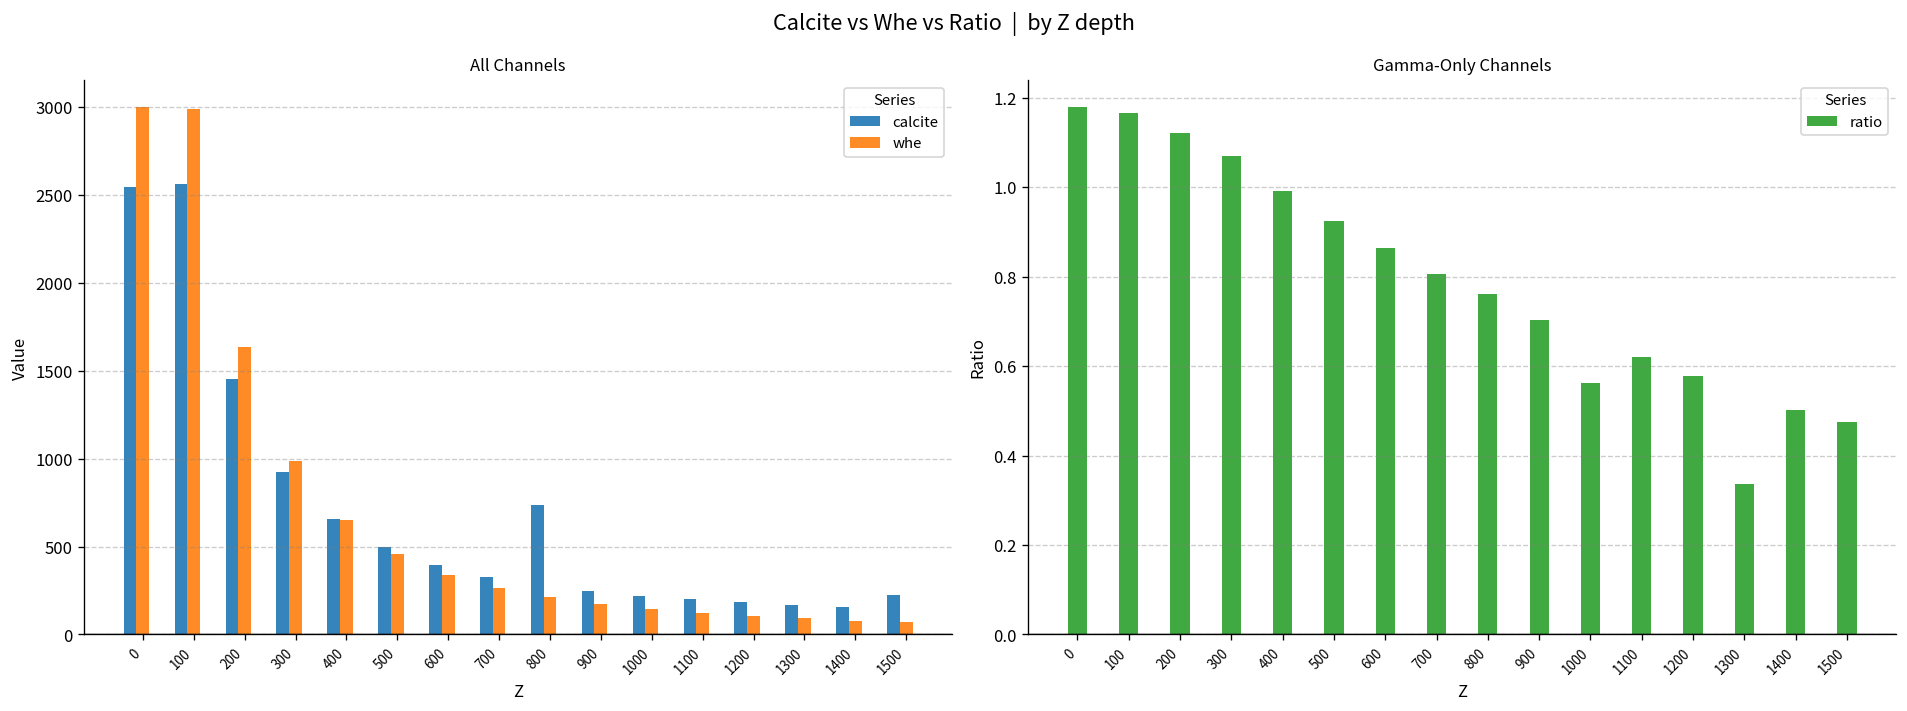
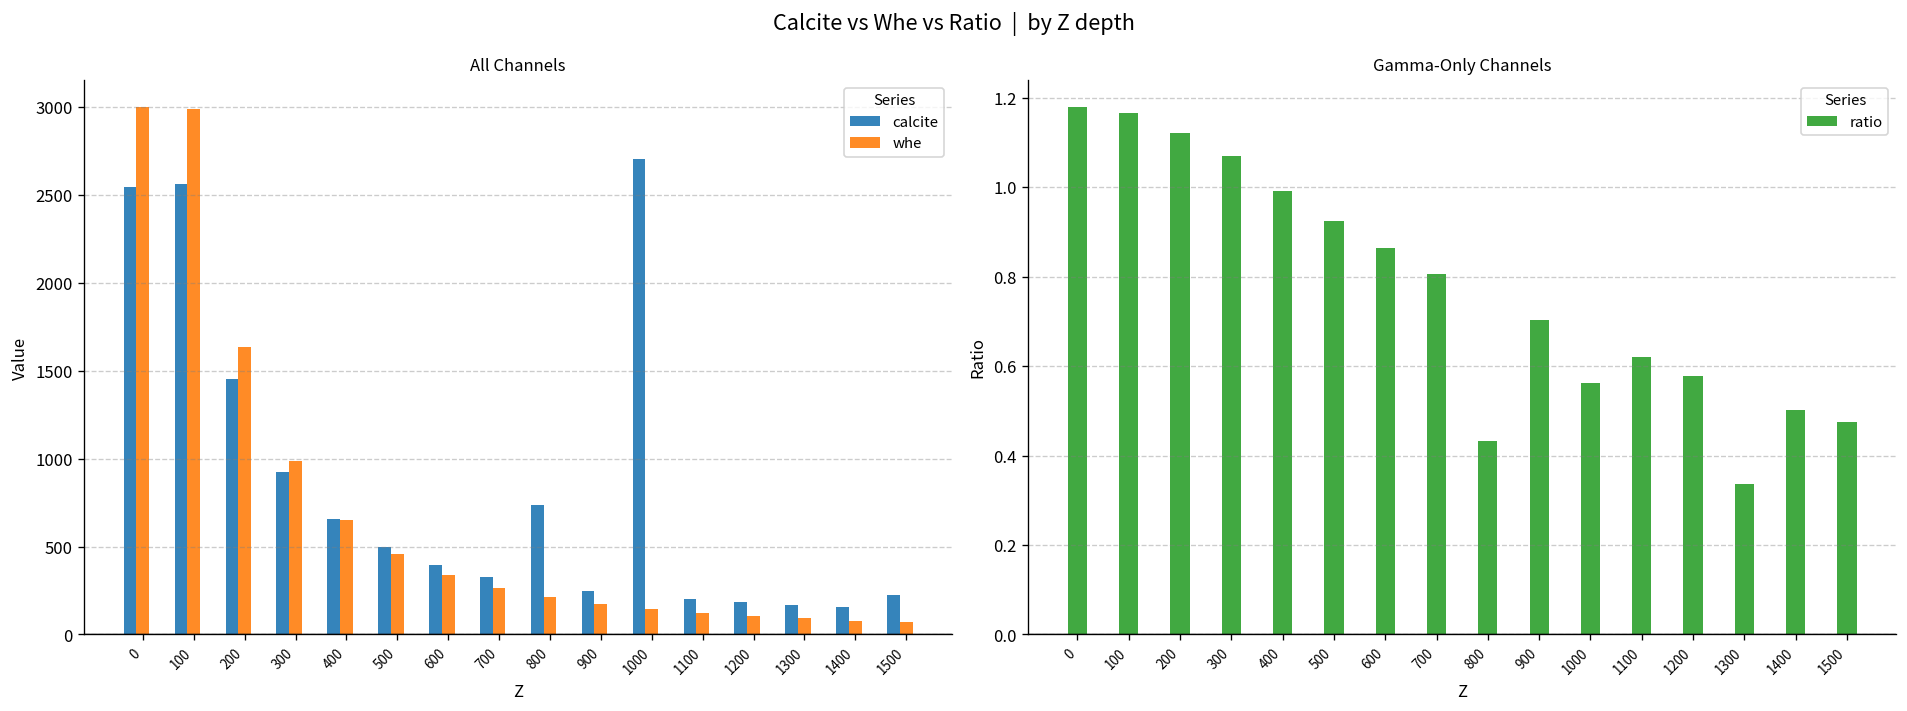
  {
    "All Channels": {
      "calcite": {
        "0": 2540,
        "100": 2560,
        "200": 1450,
        "300": 920,
        "400": 660,
        "500": 500,
        "600": 390,
        "700": 330,
        "800": 740,
        "900": 250,
-       "1000": 220,
+       "1000": 2700,
        "1100": 200,
        "1200": 180,
        "1300": 170,
        "1400": 150,
        "1500": 220
      },
      "whe": {
        "0": 3000,
        "100": 2980,
        "200": 1630,
        "300": 990,
        "400": 650,
        "500": 460,
        "600": 340,
        "700": 260,
        "800": 210,
        "900": 170,
        "1000": 140,
        "1100": 120,
        "1200": 110,
        "1300": 90,
        "1400": 80,
        "1500": 70
      }
    },
    "Gamma-Only Channels": {
      "0": 1.18,
      "100": 1.17,
      "200": 1.12,
      "300": 1.07,
      "400": 0.99,
      "500": 0.92,
      "600": 0.86,
      "700": 0.81,
-     "800": 0.76,
+     "800": 0.43,
      "900": 0.70,
      "1000": 0.56,
      "1100": 0.62,
      "1200": 0.58,
      "1300": 0.34,
      "1400": 0.50,
      "1500": 0.47
    }
  }
